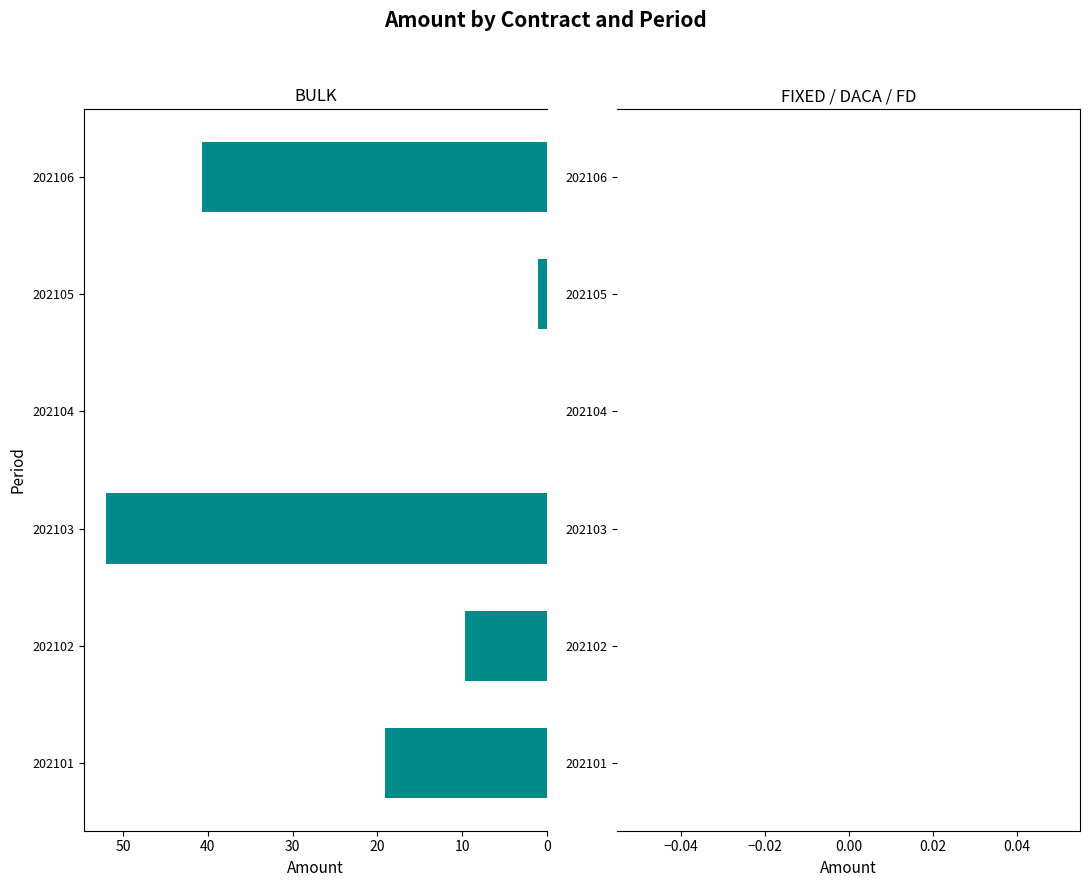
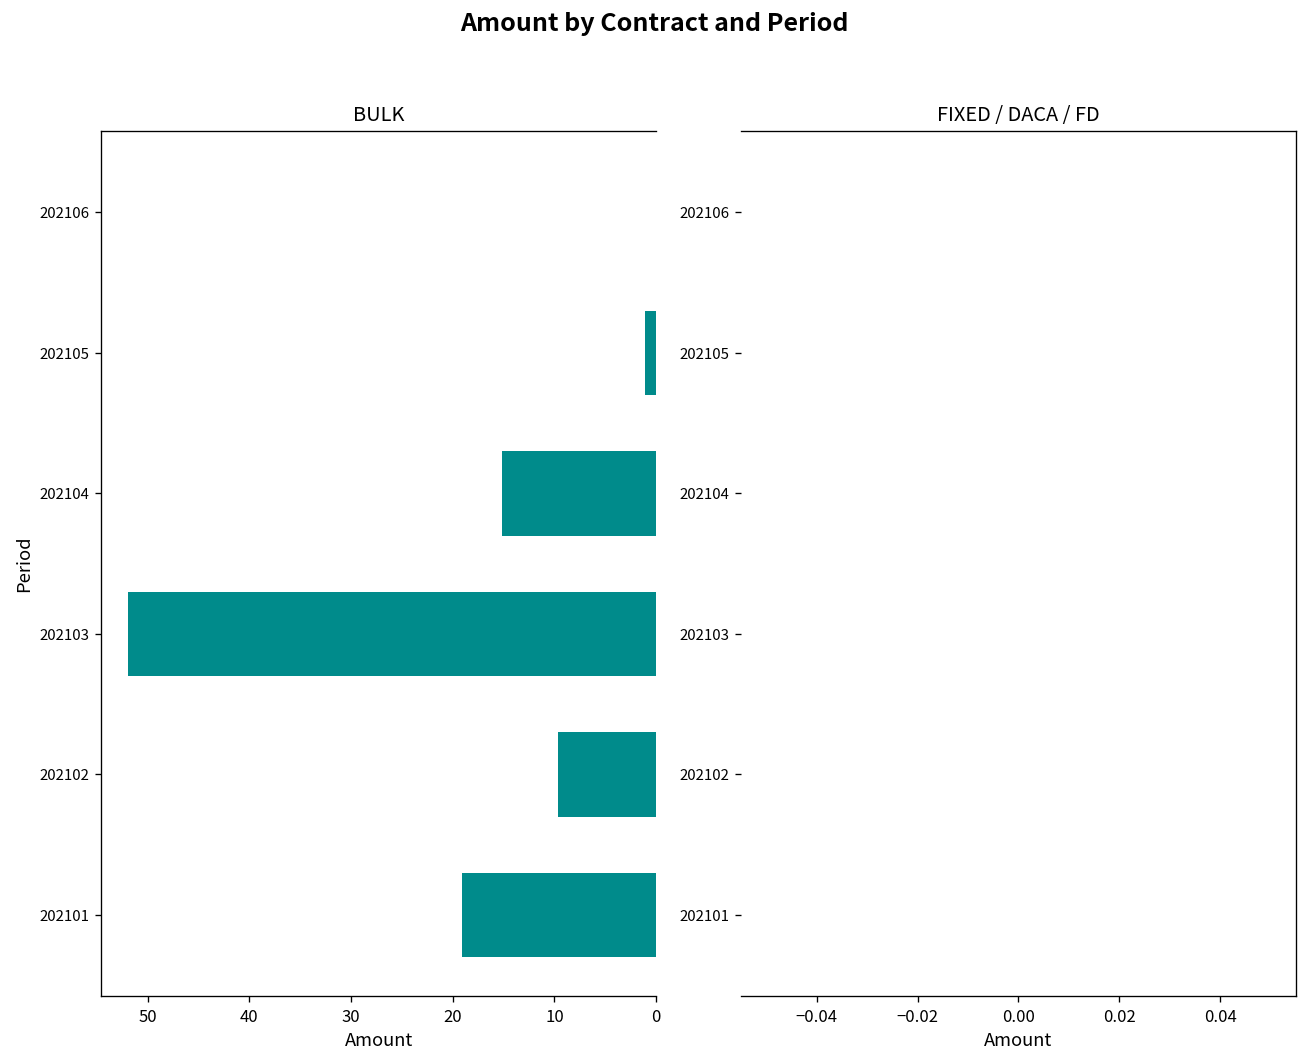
  {
    "BULK": {
-     "202106": 41,
+     "202106": 0,
      "202105": 1,
-     "202104": 0,
+     "202104": 15,
      "202103": 52,
      "202102": 10,
      "202101": 19
    },
    "FIXED / DACA / FD": {
      "202106": 0.000,
      "202105": 0.000,
      "202104": 0.000,
      "202103": 0.000,
      "202102": 0.000,
      "202101": 0.000
    }
  }
